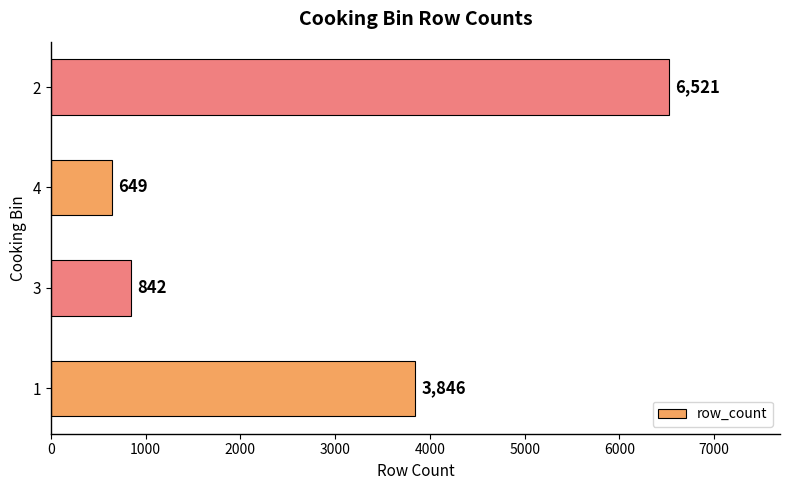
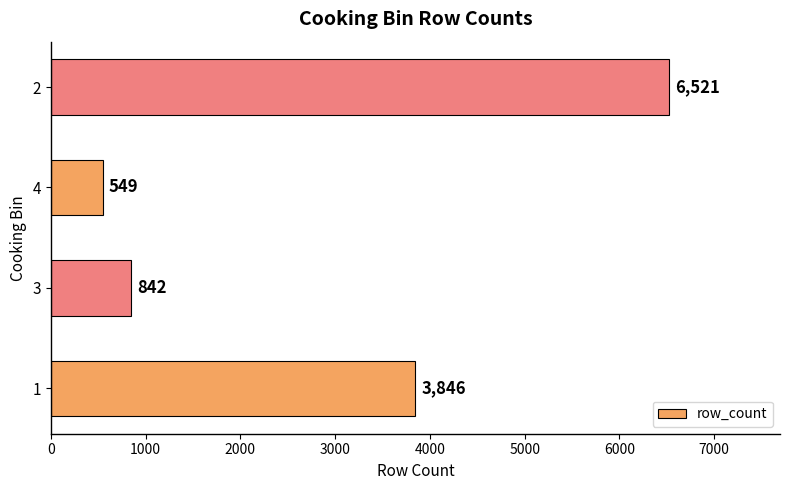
  {
    "2": "6,521",
-   "4": "649",
+   "4": "549",
    "3": "842",
    "1": "3,846"
  }
